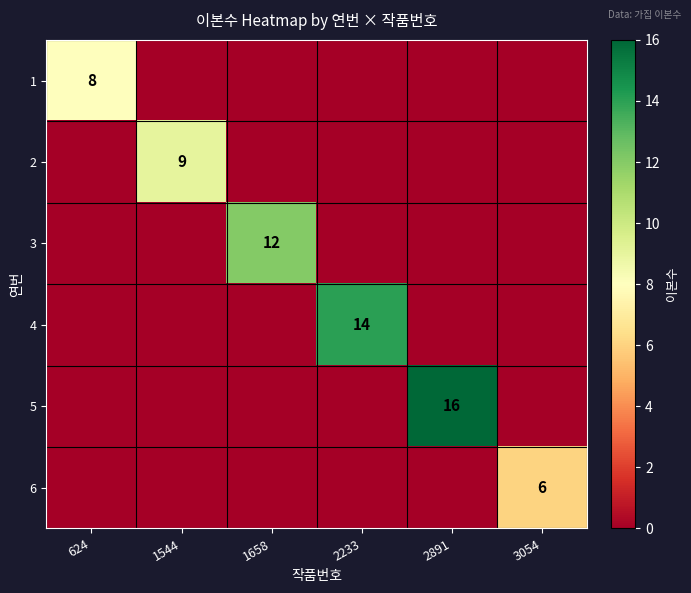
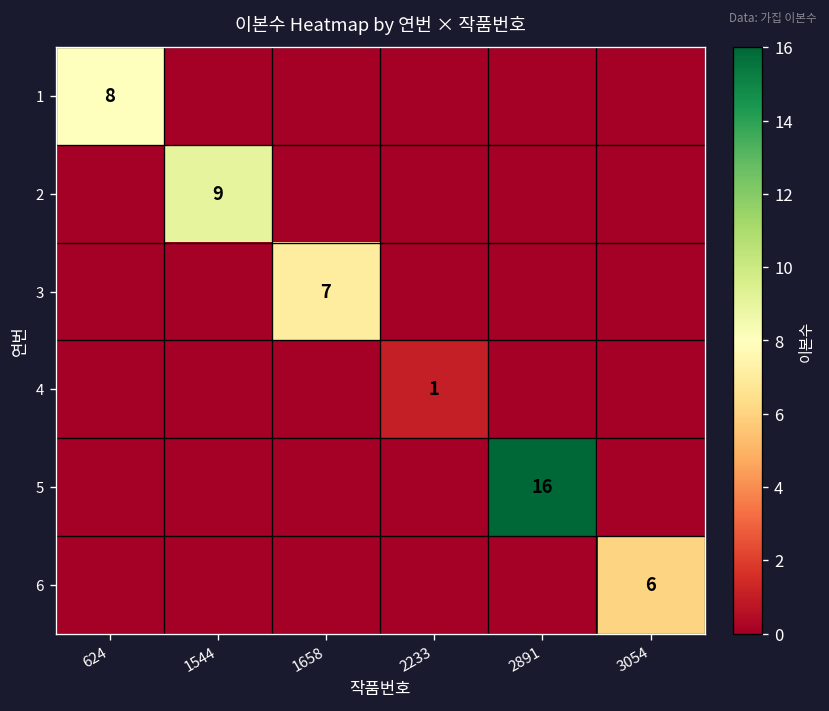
  {
    "1": {
      "624": 8
    },
    "2": {
      "1544": 9
    },
    "3": {
-     "1658": 12
+     "1658": 7
    },
    "4": {
-     "2233": 14
+     "2233": 1
    },
    "5": {
      "2891": 16
    },
    "6": {
      "3054": 6
    }
  }
